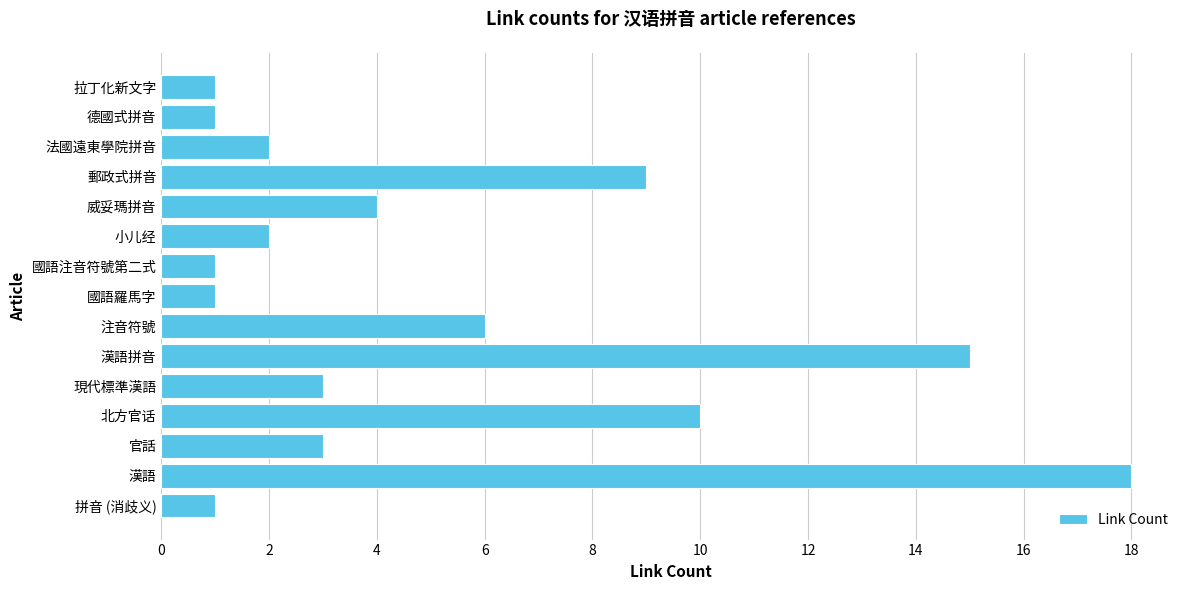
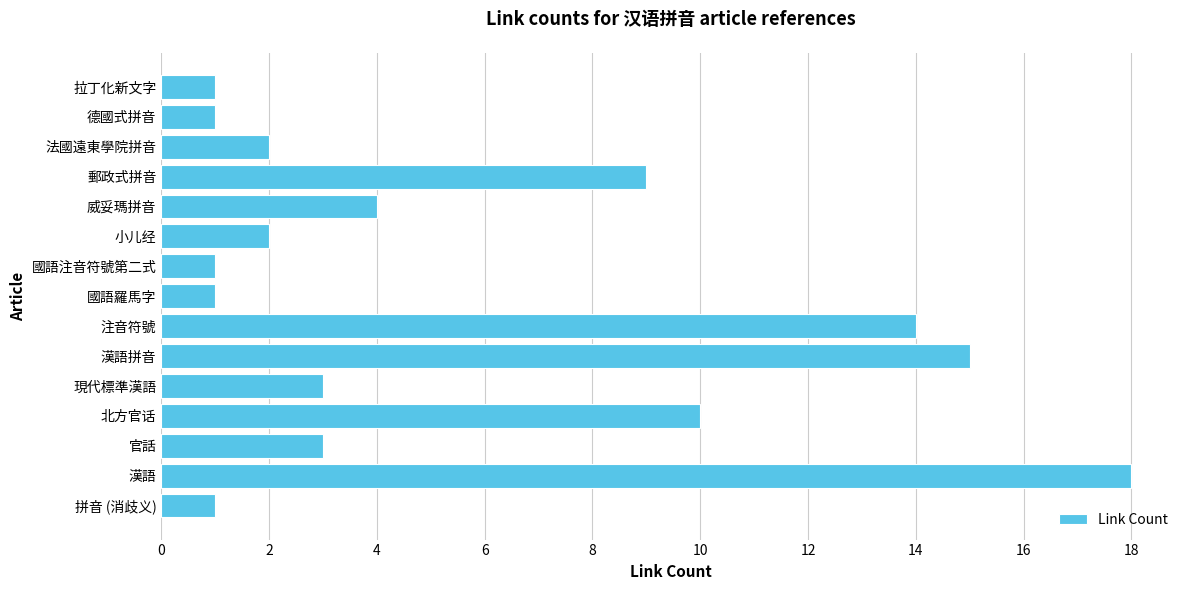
  {
    "拉丁化新文字": 1,
    "德國式拼音": 1,
    "法國遠東學院拼音": 2,
    "郵政式拼音": 9,
    "威妥瑪拼音": 4,
    "小儿经": 2,
    "國語注音符號第二式": 1,
    "國語羅馬字": 1,
-   "注音符號": 6,
+   "注音符號": 14,
    "漢語拼音": 15,
    "現代標準漢語": 3,
    "北方官话": 10,
    "官話": 3,
    "漢語": 18,
    "拼音 (消歧义)": 1
  }
